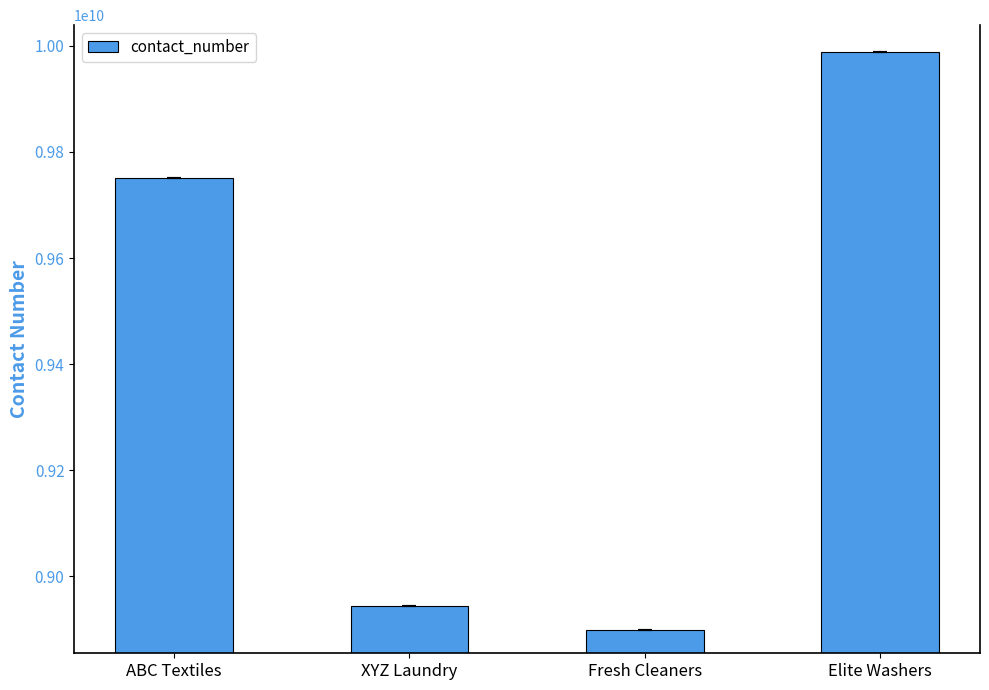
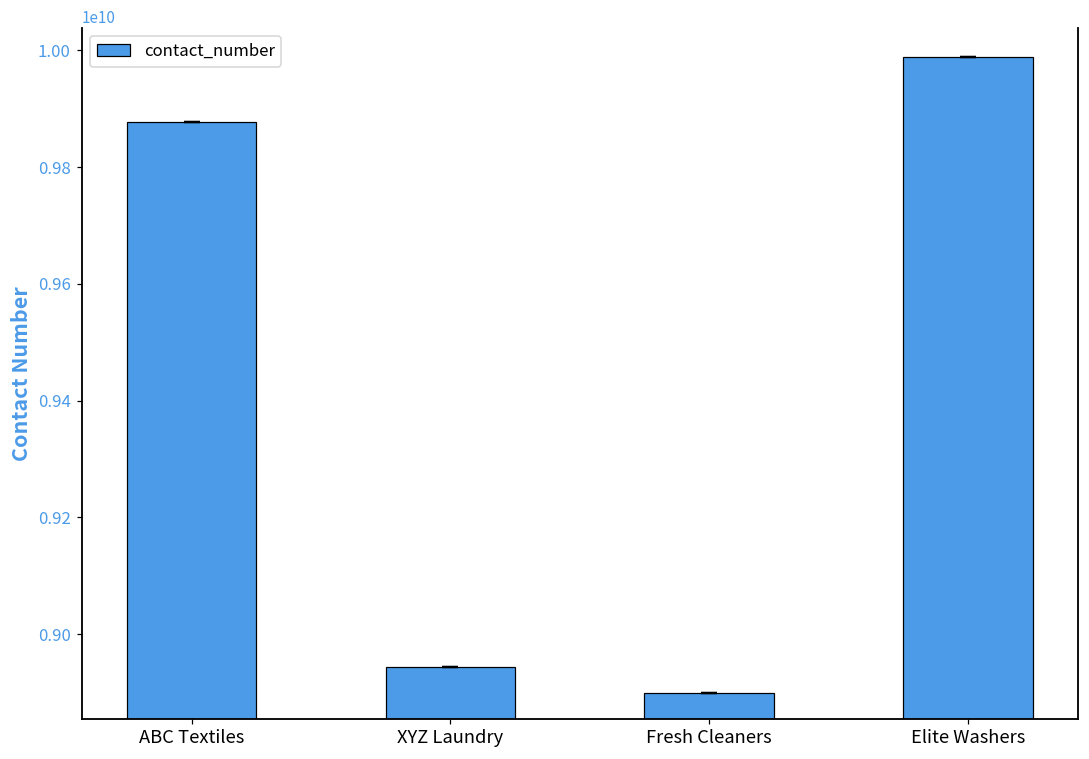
  {
    "contact_number": {
-     "ABC Textiles": 9750000000,
+     "ABC Textiles": 9880000000,
      "XYZ Laundry": 8940000000,
      "Fresh Cleaners": 8900000000,
      "Elite Washers": 9990000000
    }
  }
